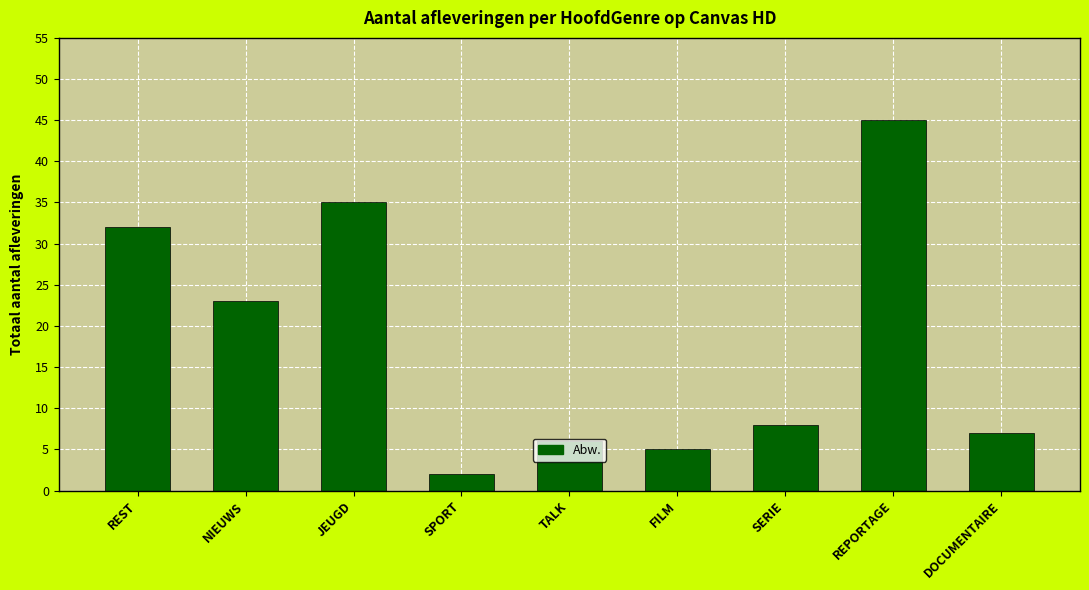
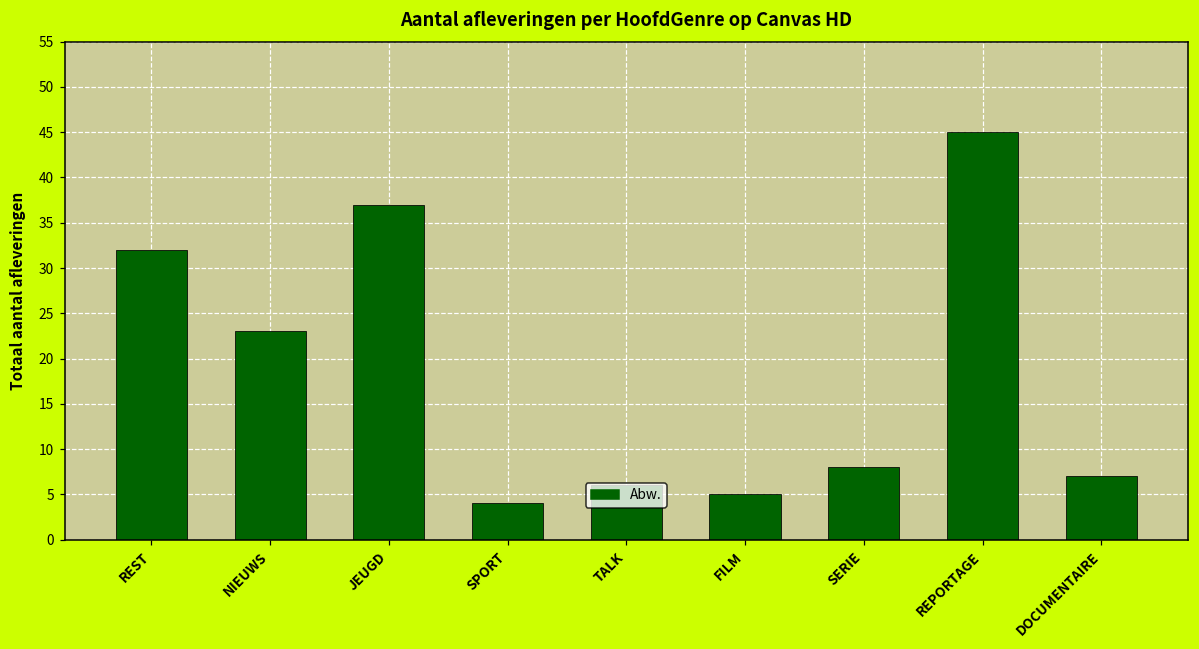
  {
    "REST": 32,
    "NIEUWS": 23,
-   "JEUGD": 35,
-   "SPORT": 2,
+   "JEUGD": 37,
+   "SPORT": 4,
    "FILM": 5,
    "SERIE": 8,
    "REPORTAGE": 45,
    "DOCUMENTAIRE": 7
  }
